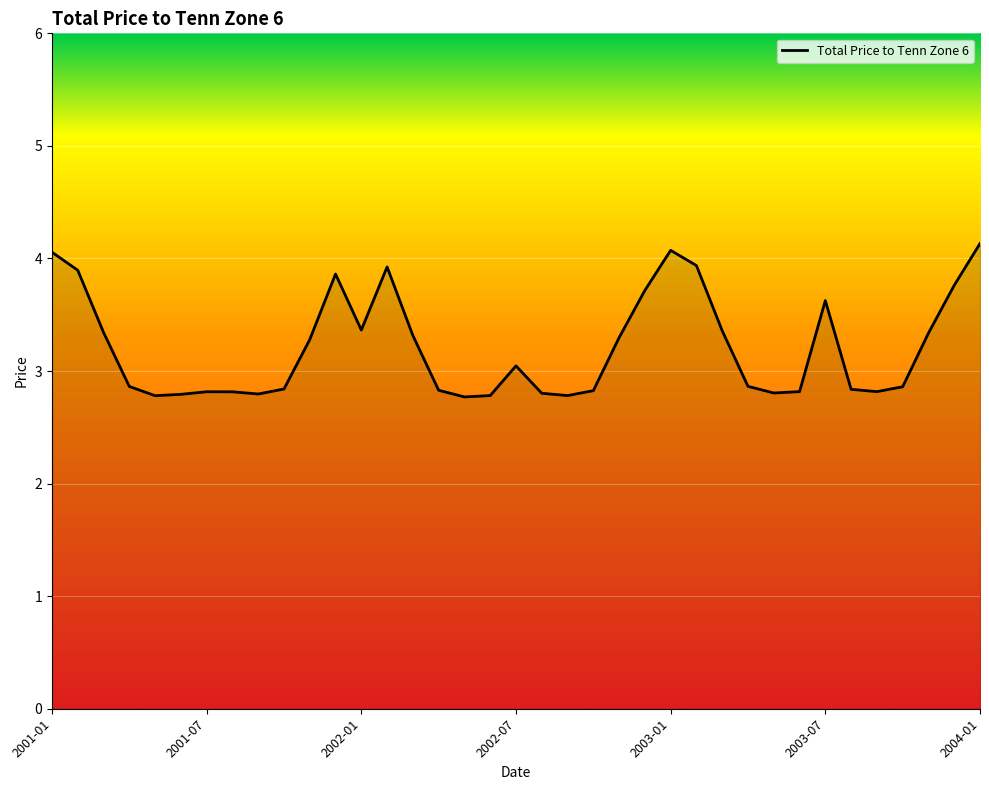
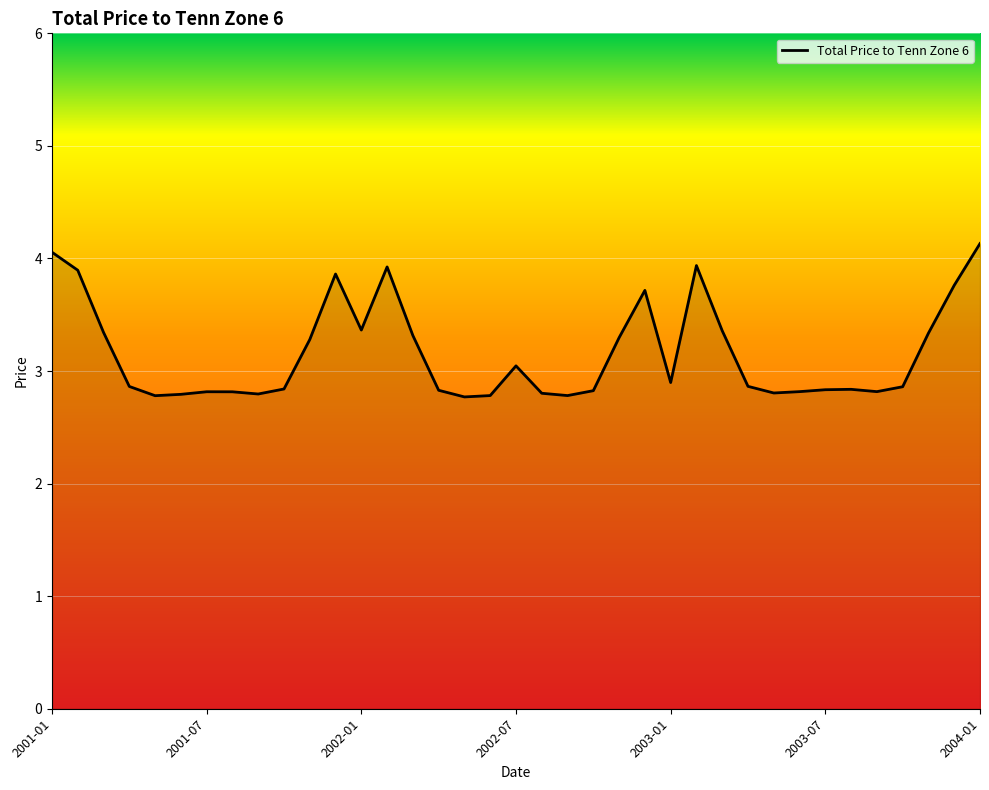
  {
    "2001-01": 4.06,
    "2001-07": 2.82,
    "2002-01": 3.36,
    "2002-07": 3.05,
-   "2003-01": 4.07,
-   "2003-07": 3.63,
+   "2003-01": 2.90,
+   "2003-07": 2.83,
    "2004-01": 4.13
  }
